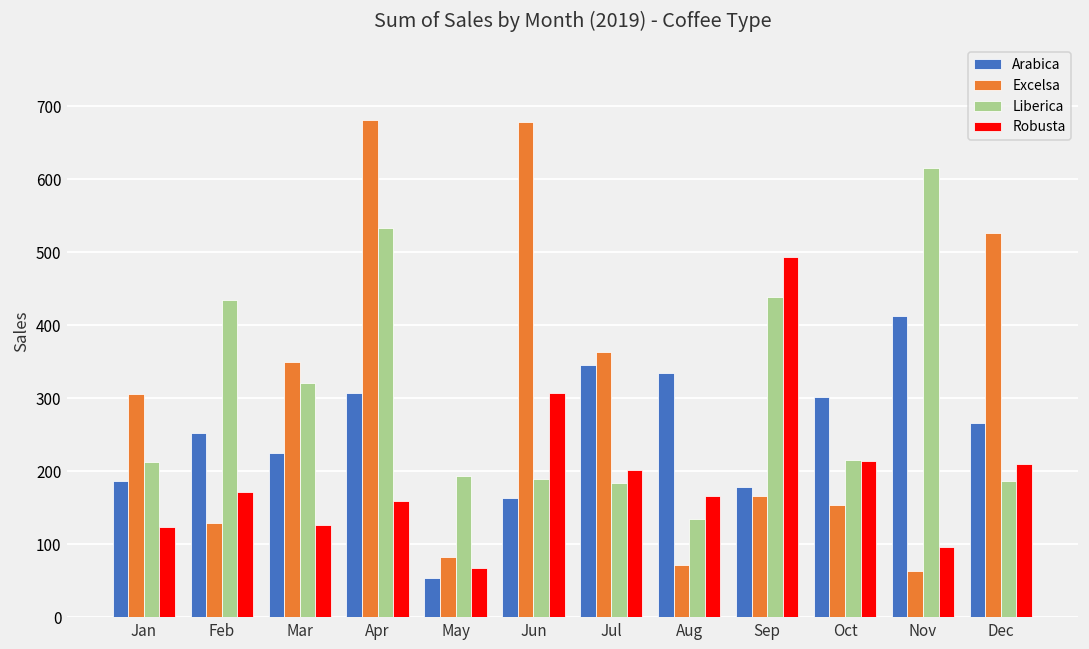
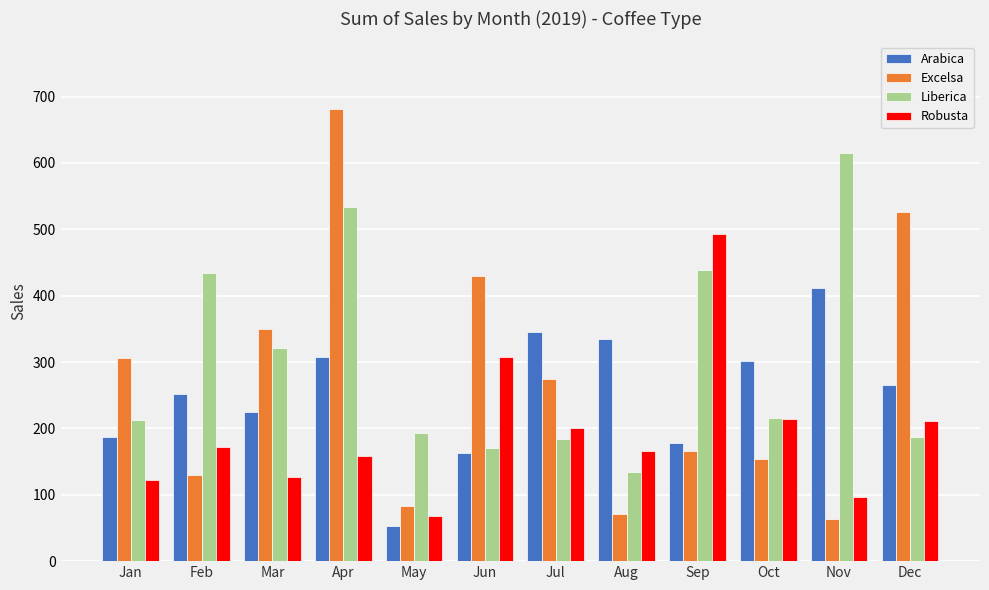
  {
    "Arabica": {
      "Jan": 190,
      "Feb": 250,
      "Mar": 220,
      "Apr": 310,
      "May": 50,
      "Jun": 160,
      "Jul": 350,
      "Aug": 330,
      "Sep": 180,
      "Oct": 300,
      "Nov": 410,
      "Dec": 270
    },
    "Excelsa": {
      "Jan": 310,
      "Feb": 130,
      "Mar": 350,
      "Apr": 680,
      "May": 80,
-     "Jun": 680,
-     "Jul": 360,
+     "Jun": 430,
+     "Jul": 270,
      "Aug": 70,
      "Sep": 170,
      "Oct": 150,
      "Nov": 60,
      "Dec": 530
    },
    "Liberica": {
      "Jan": 210,
      "Feb": 430,
      "Mar": 320,
      "Apr": 530,
      "May": 190,
-     "Jun": 190,
+     "Jun": 170,
      "Jul": 180,
      "Aug": 130,
      "Sep": 440,
      "Oct": 220,
      "Nov": 620,
      "Dec": 190
    },
    "Robusta": {
      "Jan": 120,
      "Feb": 170,
      "Mar": 130,
      "Apr": 160,
      "May": 70,
      "Jun": 310,
      "Jul": 200,
      "Aug": 170,
      "Sep": 490,
      "Oct": 210,
      "Nov": 100,
      "Dec": 210
    }
  }
